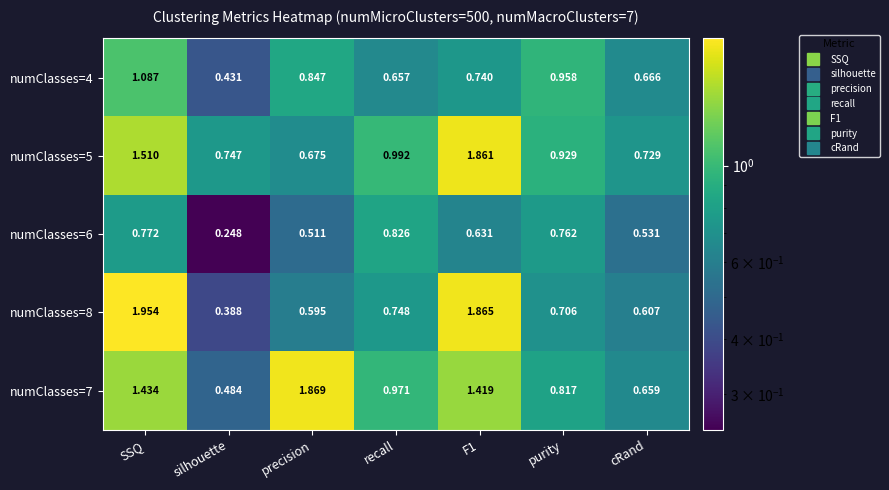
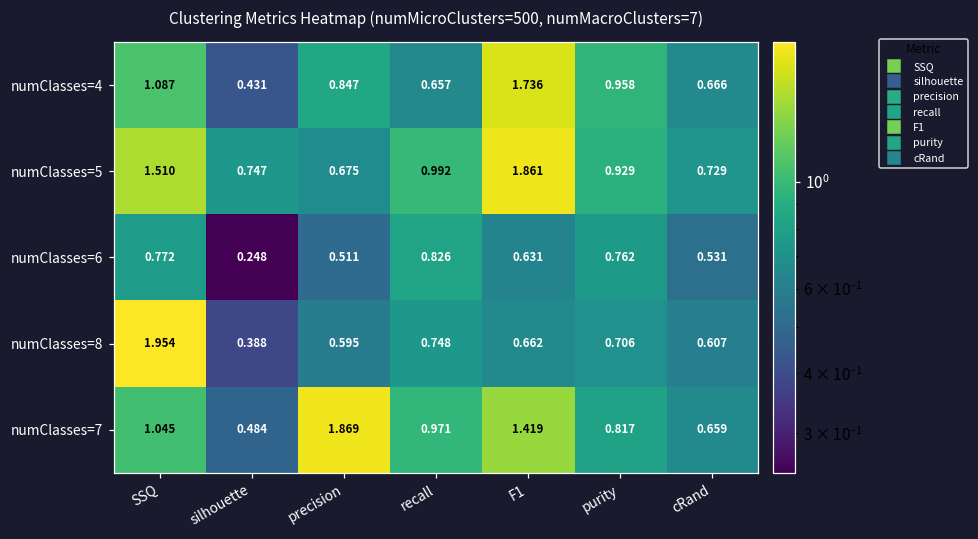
  {
    "numClasses=4": {
      "SSQ": 1.087,
      "silhouette": 0.431,
      "precision": 0.847,
      "recall": 0.657,
-     "F1": 0.740,
+     "F1": 1.736,
      "purity": 0.958,
      "cRand": 0.666
    },
    "numClasses=5": {
      "SSQ": 1.510,
      "silhouette": 0.747,
      "precision": 0.675,
      "recall": 0.992,
      "F1": 1.861,
      "purity": 0.929,
      "cRand": 0.729
    },
    "numClasses=6": {
      "SSQ": 0.772,
      "silhouette": 0.248,
      "precision": 0.511,
      "recall": 0.826,
      "F1": 0.631,
      "purity": 0.762,
      "cRand": 0.531
    },
    "numClasses=8": {
      "SSQ": 1.954,
      "silhouette": 0.388,
      "precision": 0.595,
      "recall": 0.748,
-     "F1": 1.865,
+     "F1": 0.662,
      "purity": 0.706,
      "cRand": 0.607
    },
    "numClasses=7": {
-     "SSQ": 1.434,
+     "SSQ": 1.045,
      "silhouette": 0.484,
      "precision": 1.869,
      "recall": 0.971,
      "F1": 1.419,
      "purity": 0.817,
      "cRand": 0.659
    }
  }
